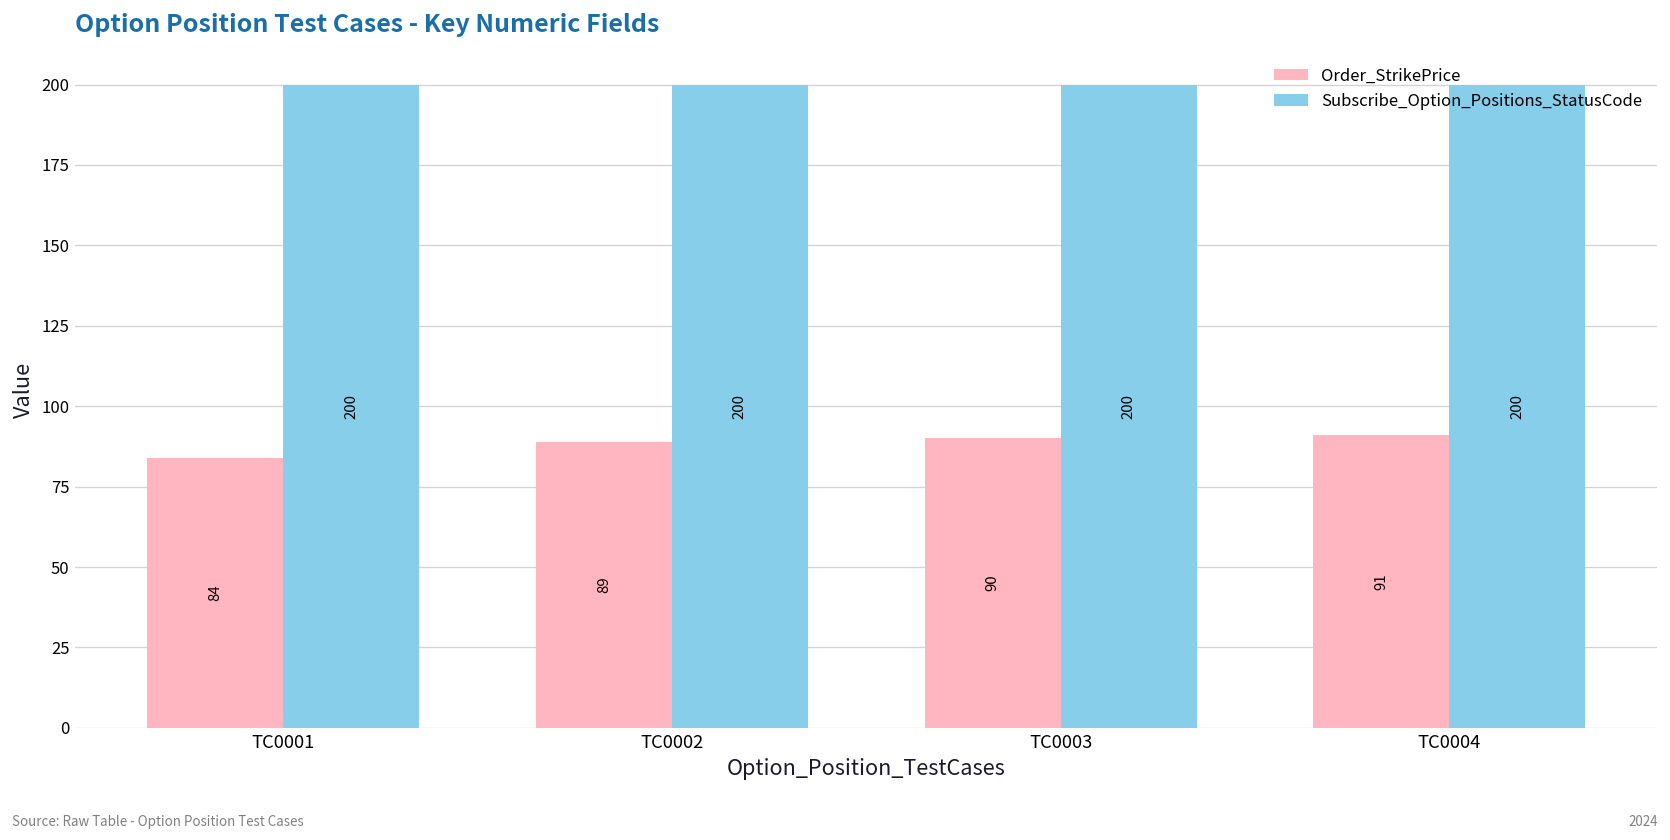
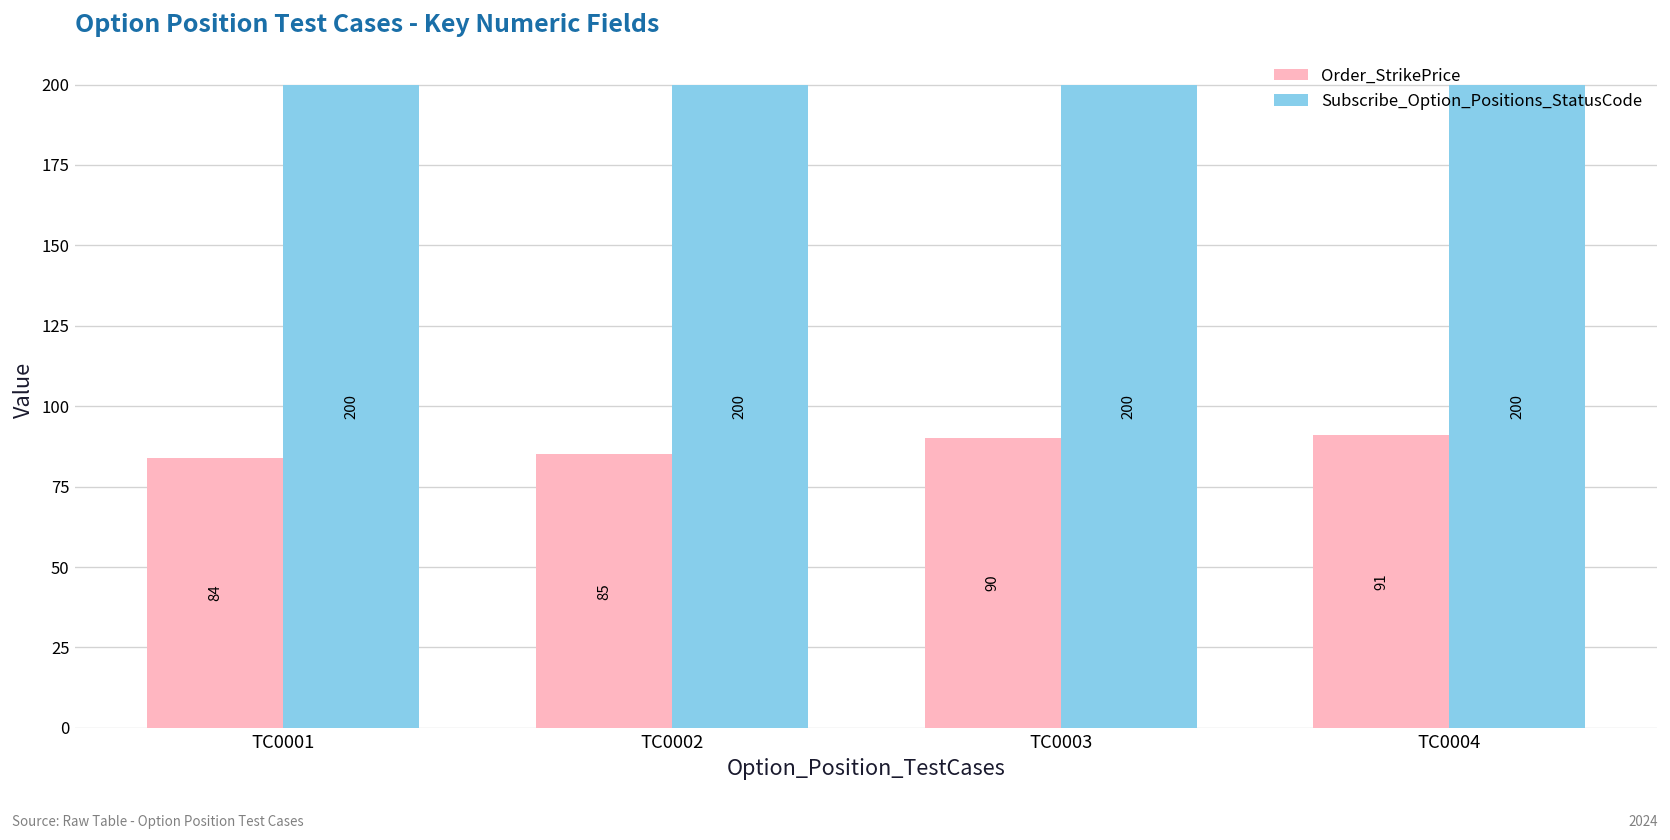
  {
    "Order_StrikePrice": {
      "TC0001": 84,
-     "TC0002": 89,
+     "TC0002": 85,
      "TC0003": 90,
      "TC0004": 91
    },
    "Subscribe_Option_Positions_StatusCode": {
      "TC0001": 200,
      "TC0002": 200,
      "TC0003": 200,
      "TC0004": 200
    }
  }
